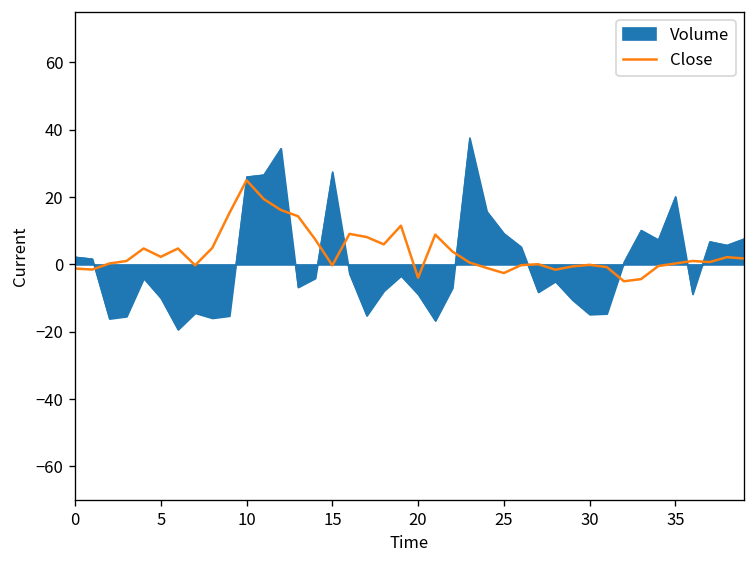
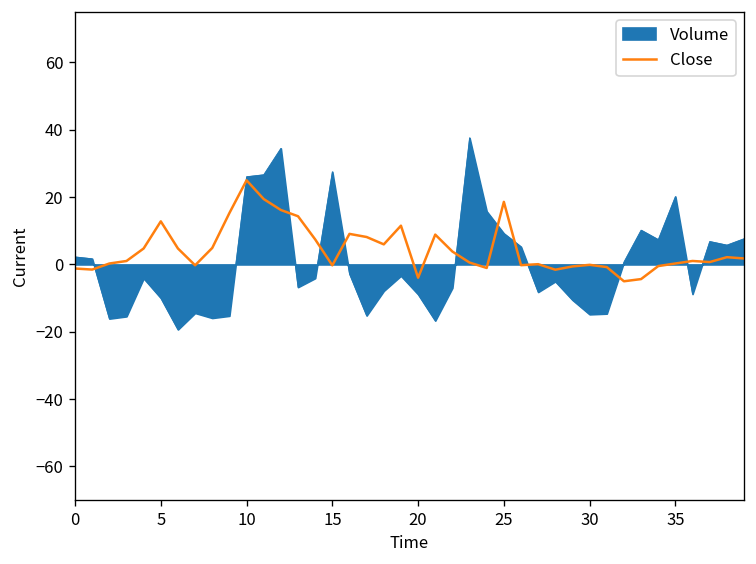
  {
    "Close": {
      "0": -1,
-     "5": 2,
+     "5": 13,
      "10": 25,
      "15": 0,
      "20": -4,
-     "25": -3,
+     "25": 19,
      "35": 0
    }
  }
